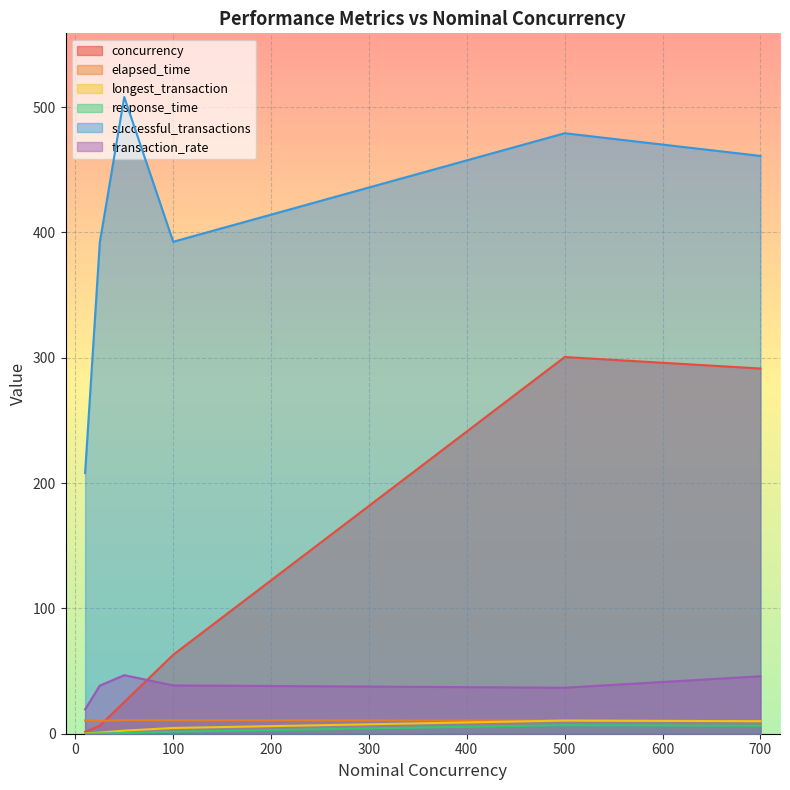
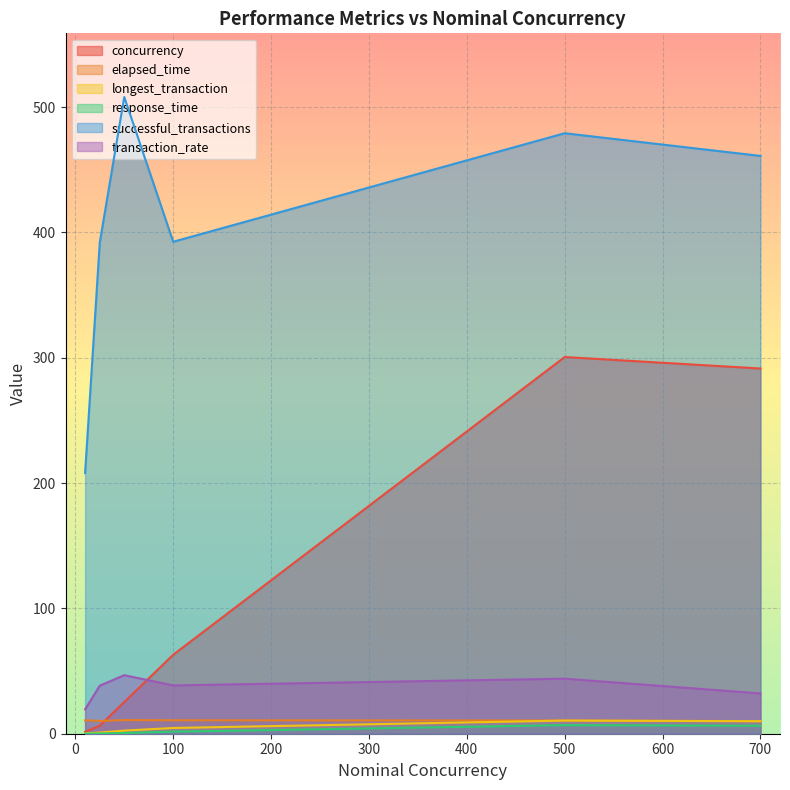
  {
    "response_time": {
      "100": 2,
      "500": 7,
      "700": 6
    },
    "successful_transactions": {
      "100": 393,
      "500": 479,
      "700": 461
    },
    "transaction_rate": {
      "100": 39,
-     "500": 37,
-     "700": 46
+     "500": 44,
+     "700": 32
    }
  }
